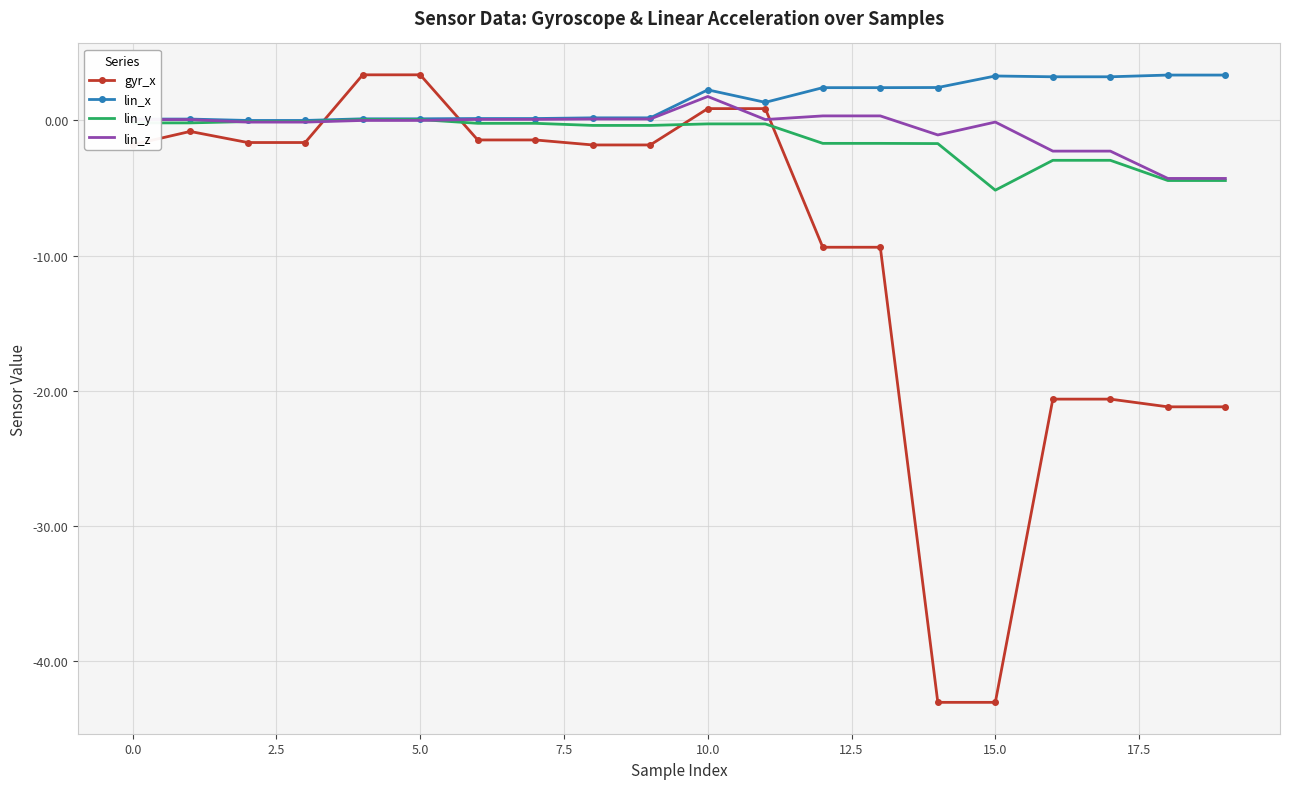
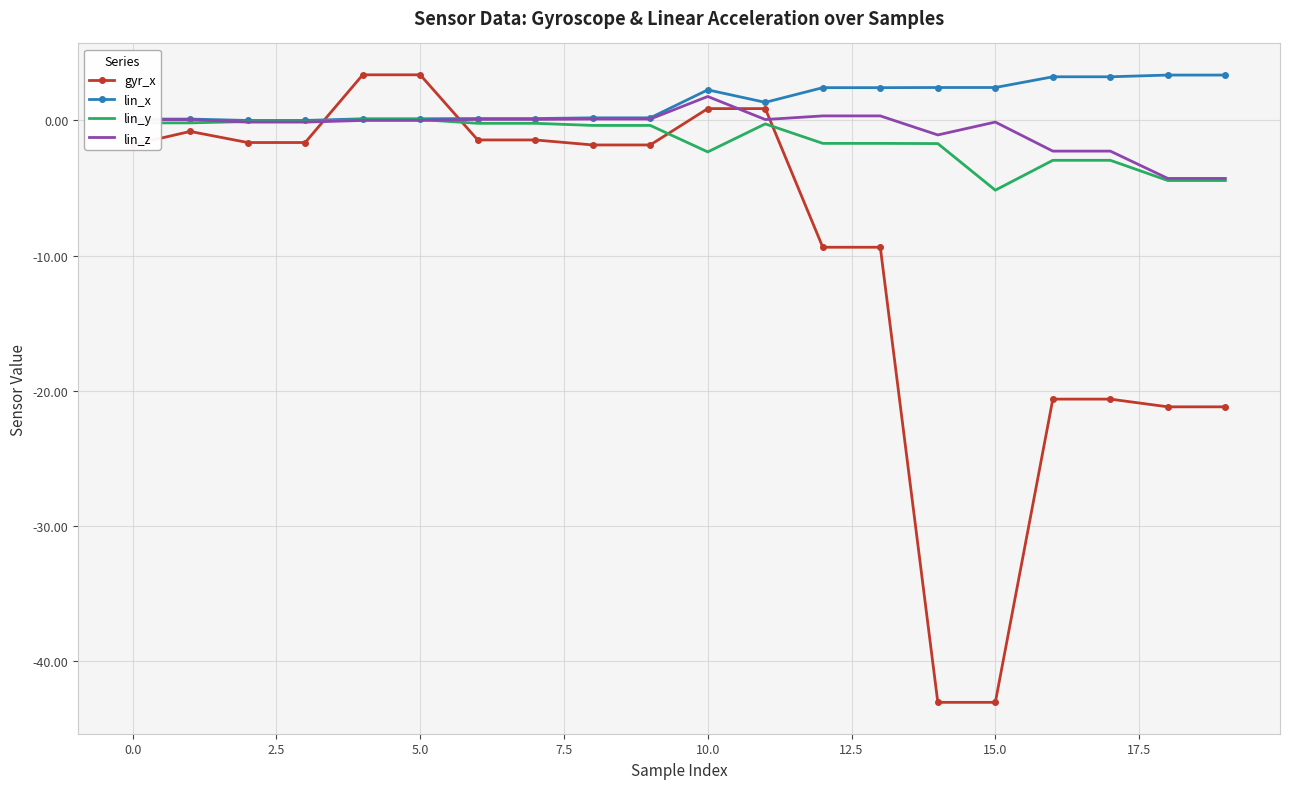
  {
    "gyr_x": {
      "5.0": 3.4,
      "10.0": 0.9,
      "15.0": -43.1
    },
    "lin_x": {
      "10.0": 2.3,
-     "15.0": 3.3
+     "15.0": 2.4
    },
    "lin_y": {
-     "10.0": -0.3,
+     "10.0": -2.3,
      "15.0": -5.2
    },
    "lin_z": {
      "10.0": 1.8,
      "15.0": -0.1
    }
  }
